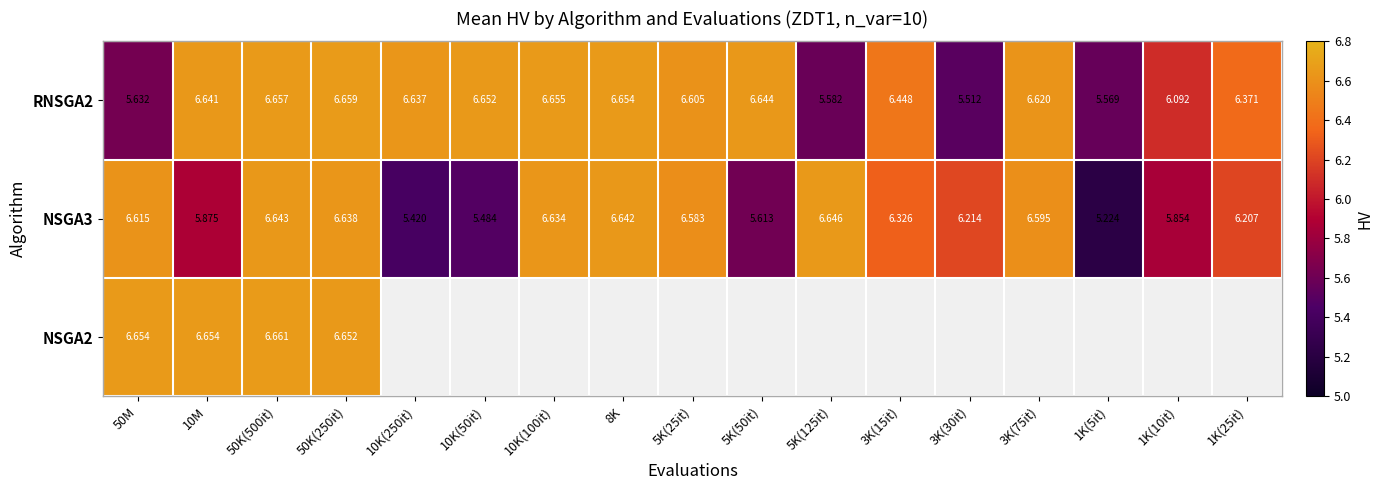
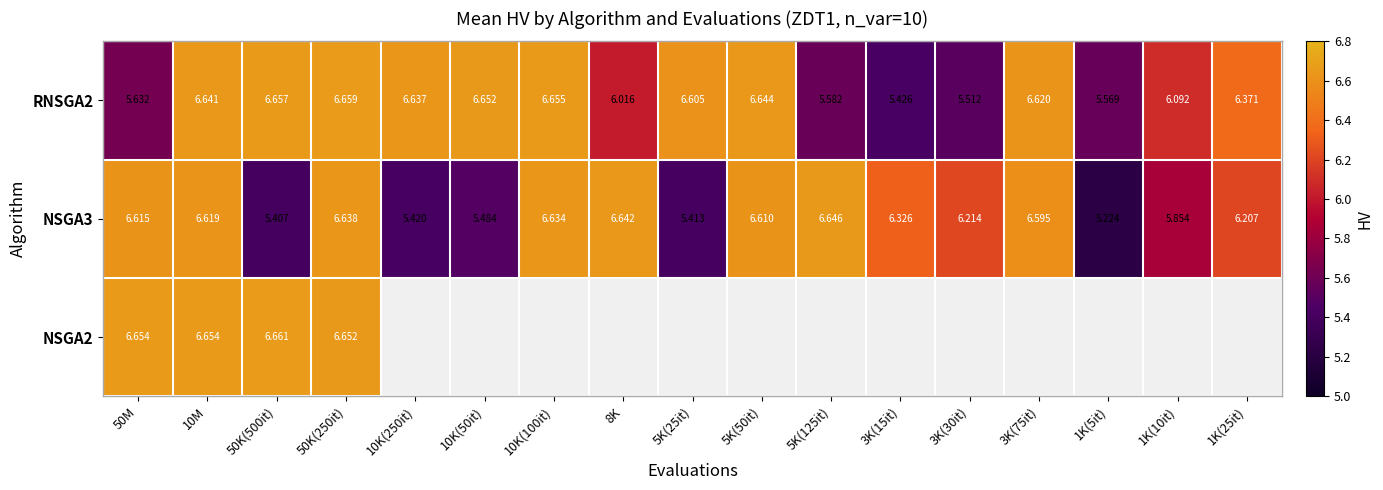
  {
    "RNSGA2": {
      "50M": 5.632,
      "10M": 6.641,
      "50K(500it)": 6.657,
      "50K(250it)": 6.659,
      "10K(250it)": 6.637,
      "10K(50it)": 6.652,
      "10K(100it)": 6.655,
-     "8K": 6.654,
+     "8K": 6.016,
      "5K(25it)": 6.605,
      "5K(50it)": 6.644,
      "5K(125it)": 5.582,
-     "3K(15it)": 6.448,
+     "3K(15it)": 5.426,
      "3K(30it)": 5.512,
      "3K(75it)": 6.620,
      "1K(5it)": 5.569,
      "1K(10it)": 6.092,
      "1K(25it)": 6.371
    },
    "NSGA3": {
      "50M": 6.615,
-     "10M": 5.875,
-     "50K(500it)": 6.643,
+     "10M": 6.619,
+     "50K(500it)": 5.407,
      "50K(250it)": 6.638,
      "10K(250it)": 5.420,
      "10K(50it)": 5.484,
      "10K(100it)": 6.634,
      "8K": 6.642,
-     "5K(25it)": 6.583,
-     "5K(50it)": 5.613,
+     "5K(25it)": 5.413,
+     "5K(50it)": 6.610,
      "5K(125it)": 6.646,
      "3K(15it)": 6.326,
      "3K(30it)": 6.214,
      "3K(75it)": 6.595,
      "1K(5it)": 5.224,
      "1K(10it)": 5.854,
      "1K(25it)": 6.207
    },
    "NSGA2": {
      "50M": 6.654,
      "10M": 6.654,
      "50K(500it)": 6.661,
      "50K(250it)": 6.652
    }
  }
